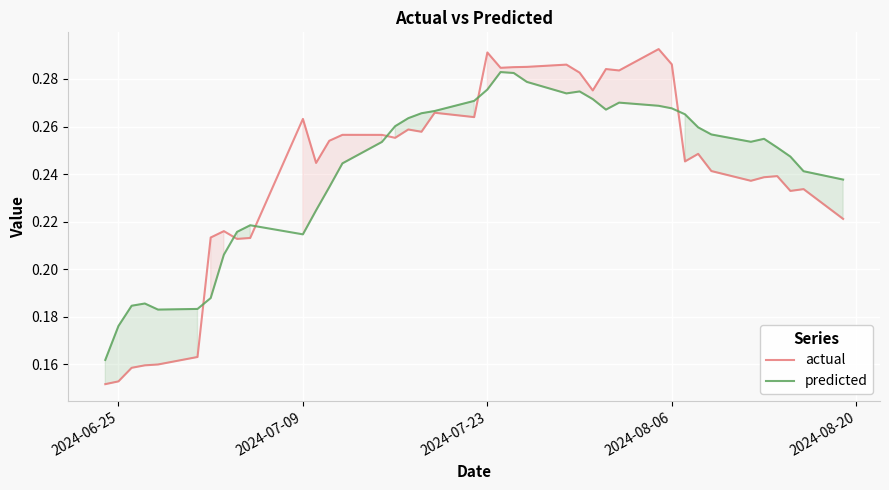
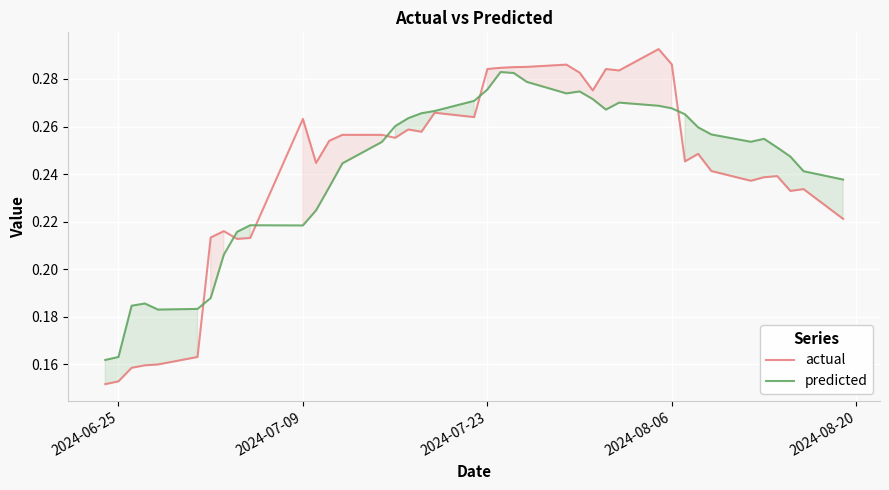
  {
    "actual": {
      "2024-06-25": 0.153,
      "2024-07-09": 0.263,
-     "2024-07-23": 0.291,
+     "2024-07-23": 0.284,
      "2024-08-06": 0.286
    },
    "predicted": {
-     "2024-06-25": 0.176,
-     "2024-07-09": 0.215,
+     "2024-06-25": 0.163,
+     "2024-07-09": 0.218,
      "2024-07-23": 0.276,
      "2024-08-06": 0.268
    }
  }
